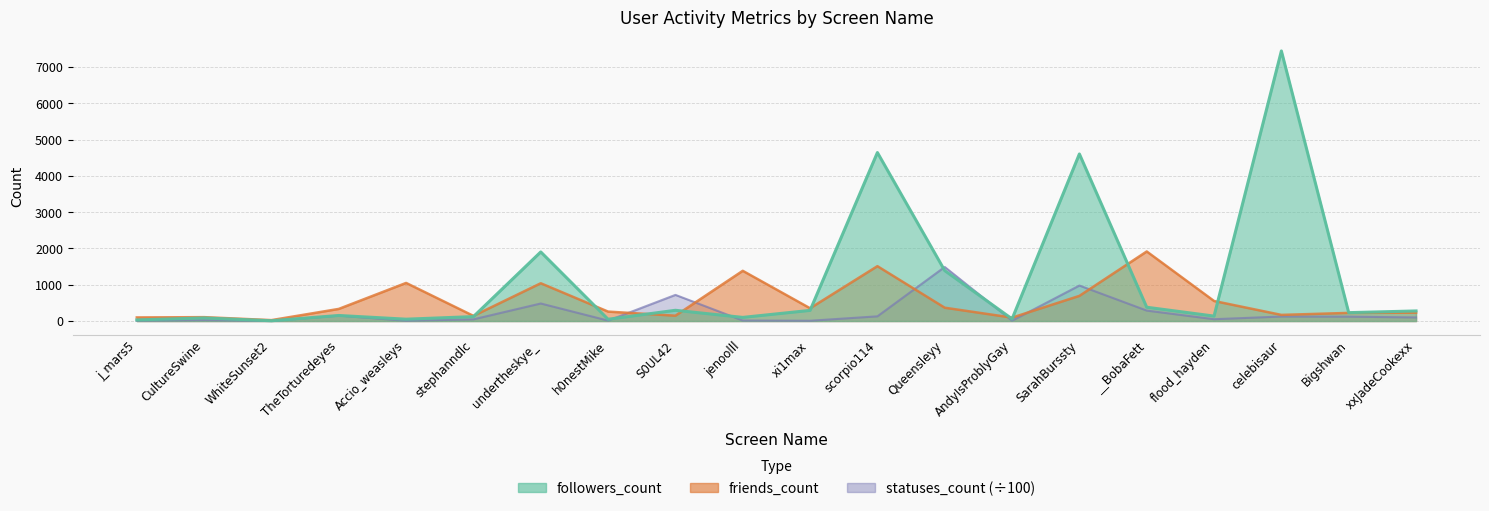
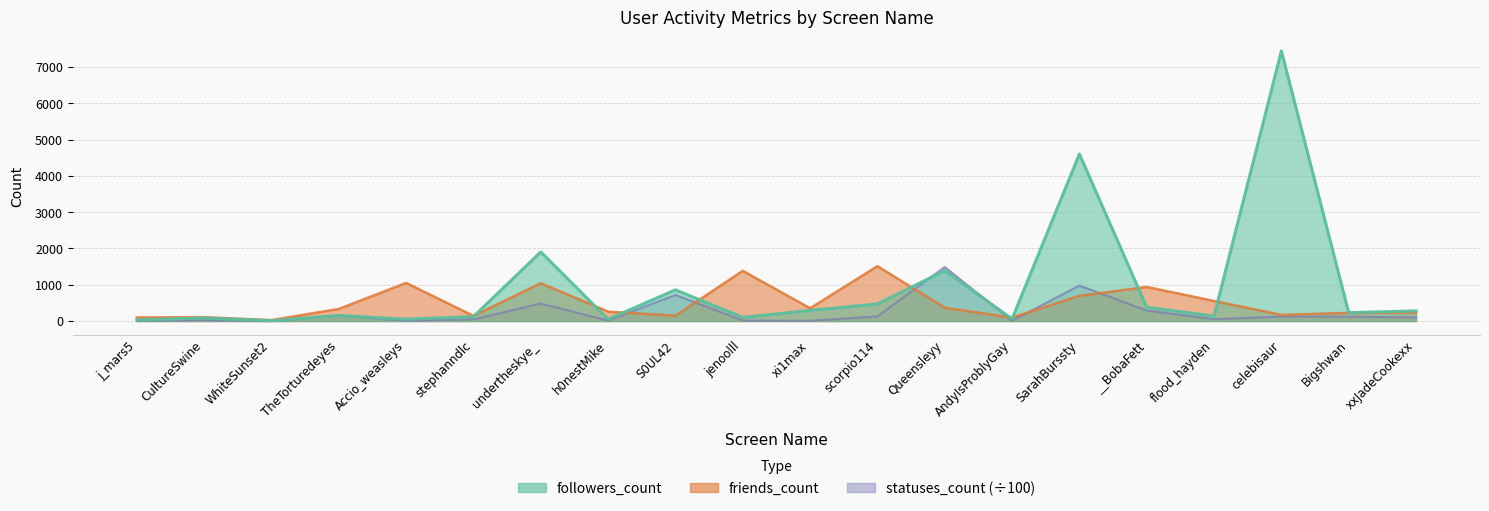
  {
    "friends_count": {
      "TheTorturedeyes": 300,
      "Accio_weasleys": 1100,
      "undertheskye_": 1000,
      "h0nestMike": 300,
      "S0UL42": 100,
      "jenoolll": 1400,
      "scorpio114": 1500,
      "Queensleyy": 400,
      "SarahBurssty": 700,
-     "__BobaFett": 1900,
+     "__BobaFett": 900,
      "flood_hayden": 600
    },
    "followers_count": {
      "undertheskye_": 1900,
-     "S0UL42": 300,
+     "S0UL42": 900,
      "jenoolll": 100,
-     "scorpio114": 4600,
+     "scorpio114": 500,
      "Queensleyy": 1400,
      "SarahBurssty": 4600,
      "__BobaFett": 400,
      "flood_hayden": 100,
      "celebisaur": 7400
    }
  }
